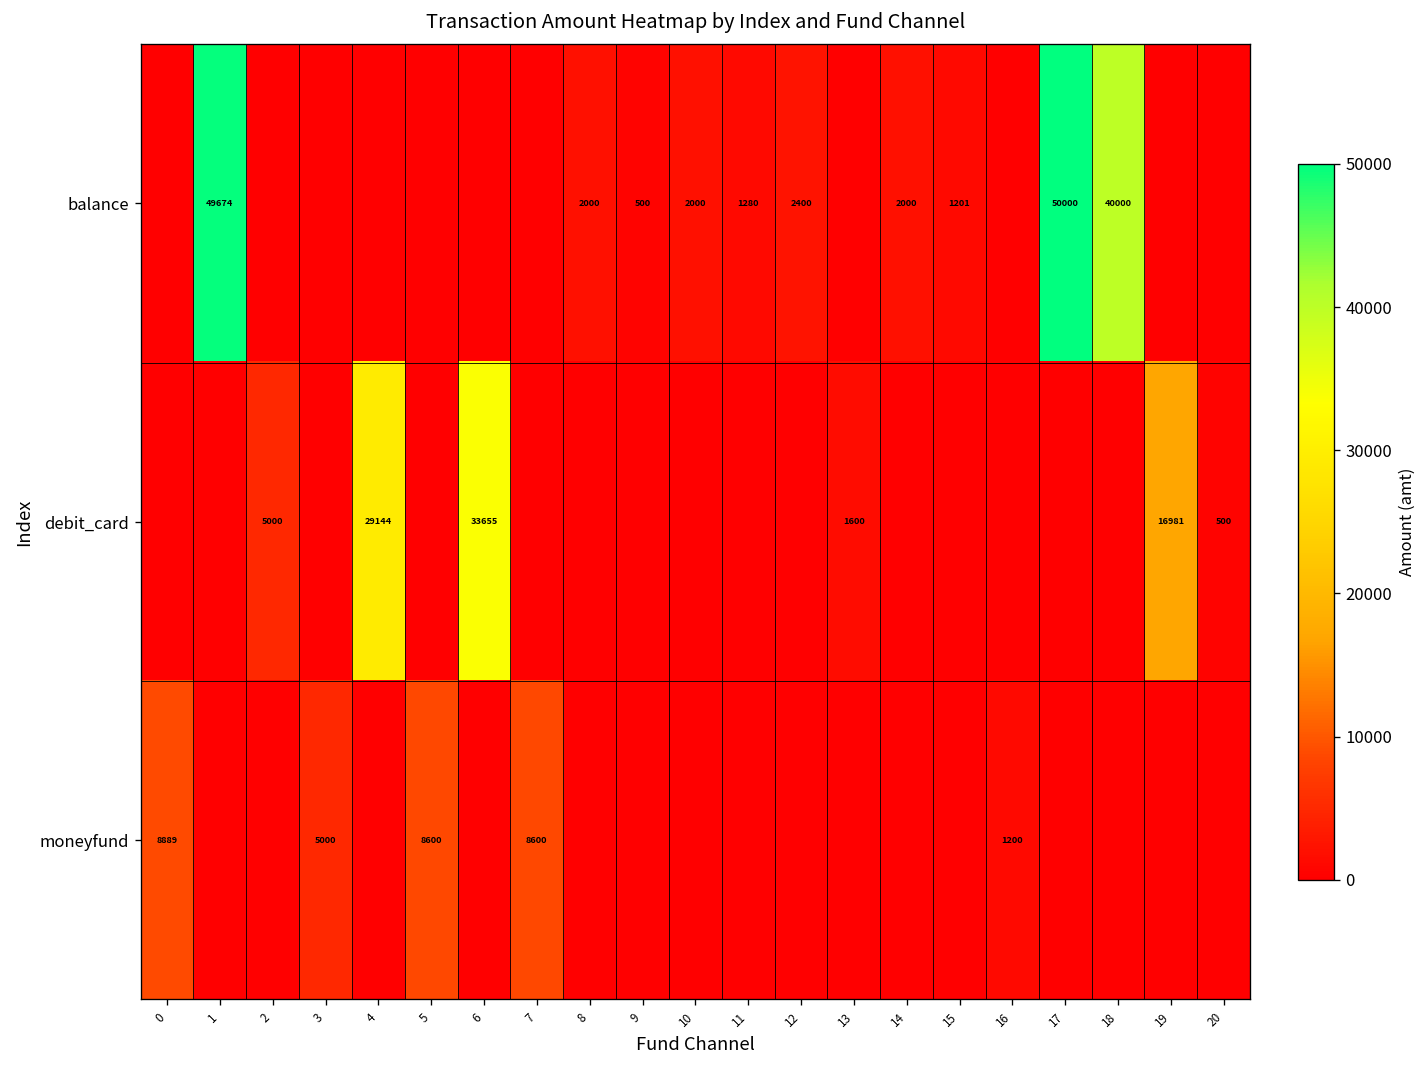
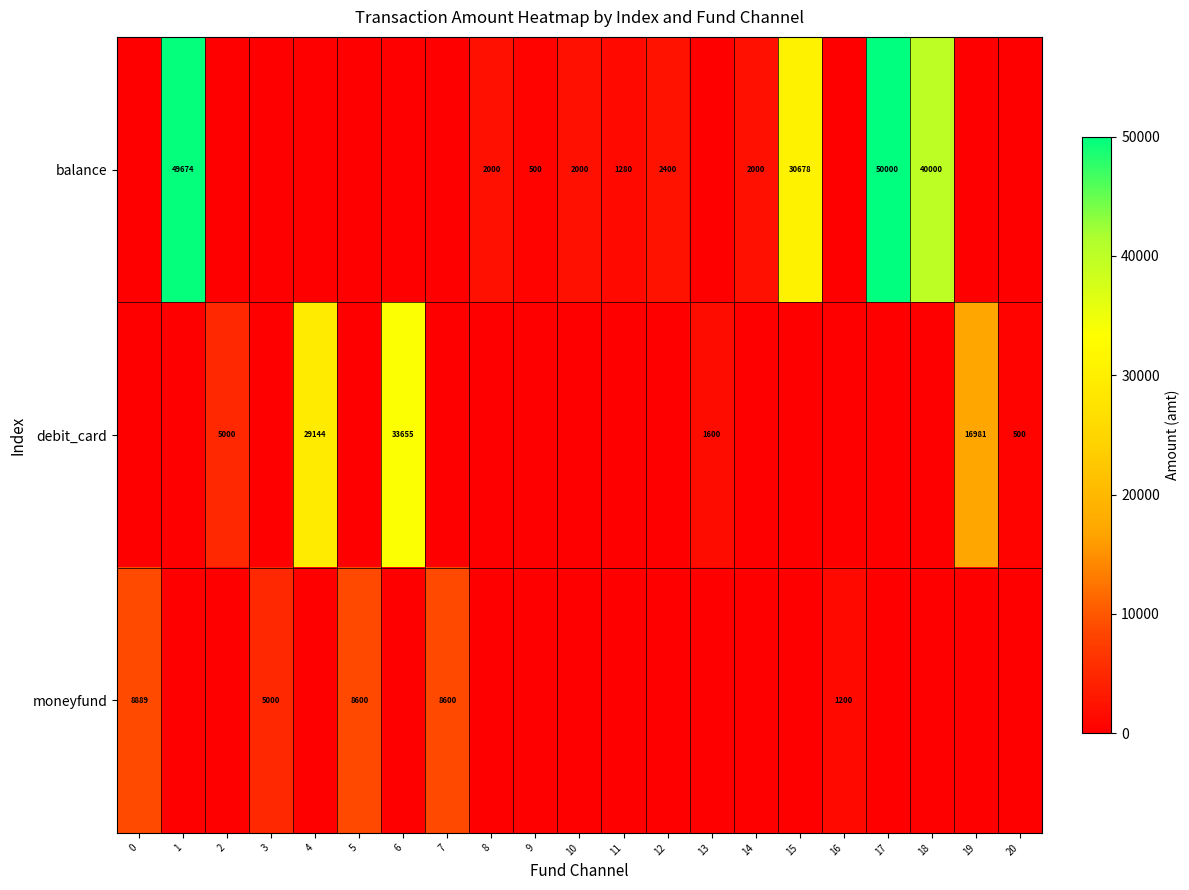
  {
    "balance": {
      "1": 49674,
      "8": 2000,
      "9": 500,
      "10": 2000,
      "11": 1280,
      "12": 2400,
      "14": 2000,
-     "15": 1201,
+     "15": 30678,
      "17": 50000,
      "18": 40000
    },
    "debit_card": {
      "2": 5000,
      "4": 29144,
      "6": 33655,
      "13": 1600,
      "19": 16981,
      "20": 500
    },
    "moneyfund": {
      "0": 8889,
      "3": 5000,
      "5": 8600,
      "7": 8600,
      "16": 1200
    }
  }
